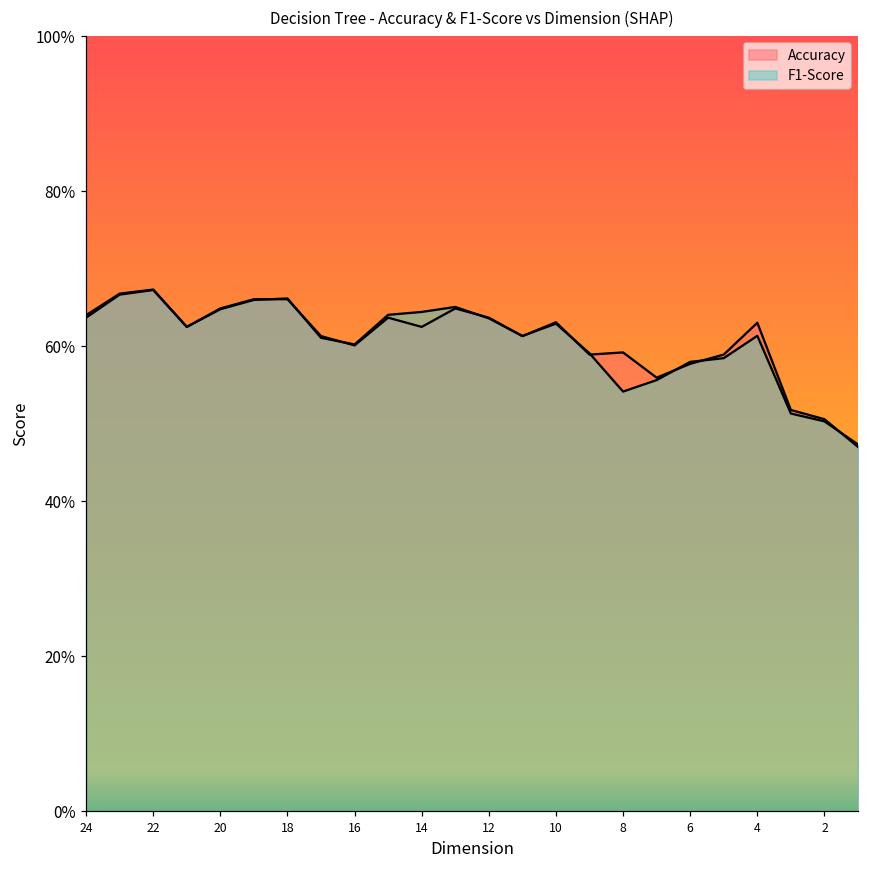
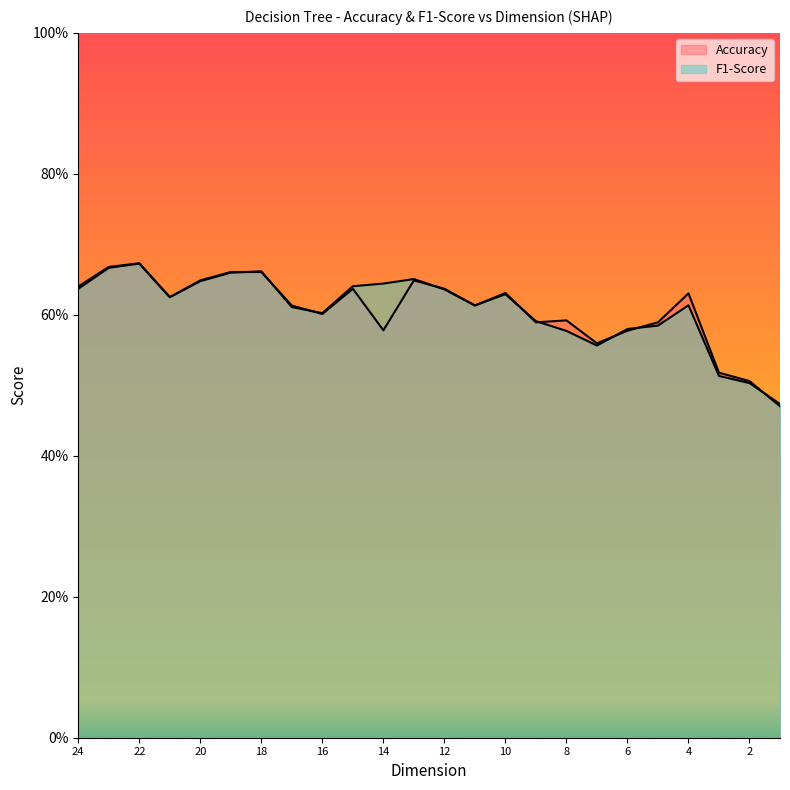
  {
    "Accuracy": {
-     "14": "63%",
+     "14": "58%",
      "8": "59%",
      "4": "63%"
    },
    "F1-Score": {
      "14": "64%",
-     "8": "54%",
+     "8": "58%",
      "4": "61%"
    }
  }
